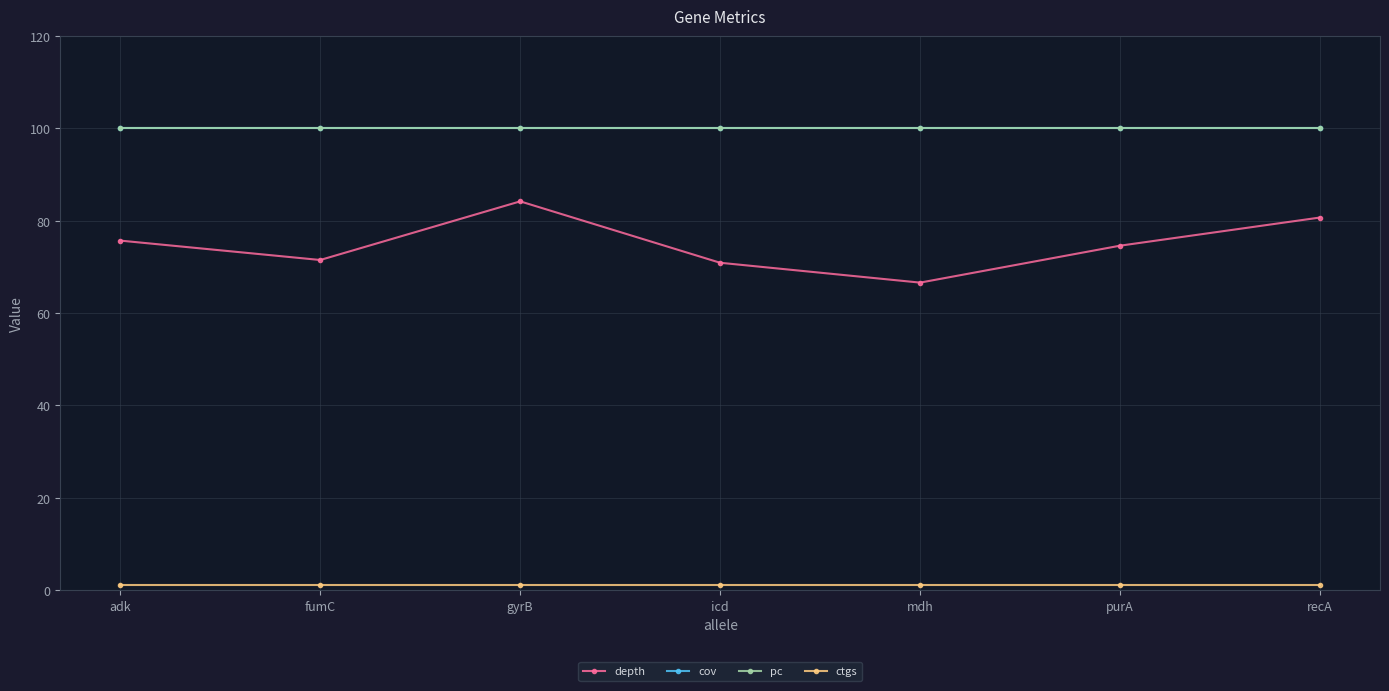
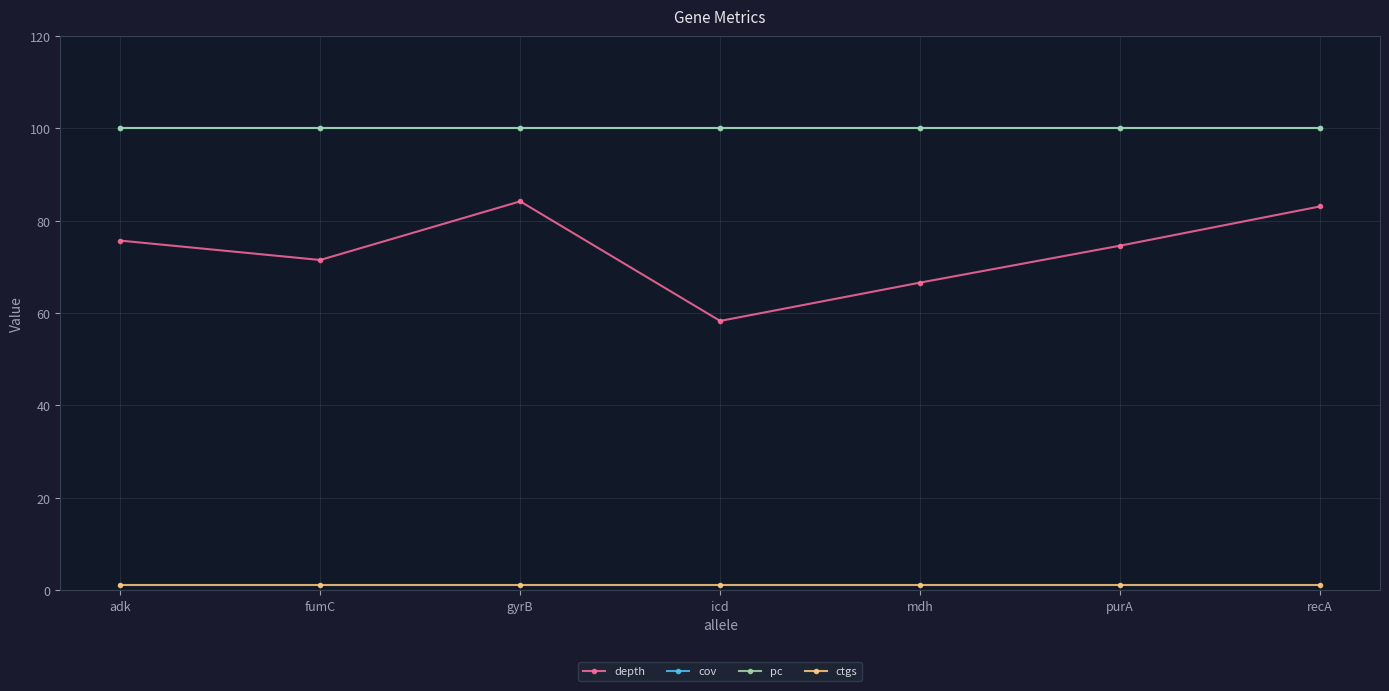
  {
    "depth": {
      "adk": 76,
      "fumC": 72,
      "gyrB": 84,
-     "icd": 71,
+     "icd": 58,
      "mdh": 67,
      "purA": 75,
-     "recA": 81
+     "recA": 83
    },
    "pc": {
      "adk": 100,
      "fumC": 100,
      "gyrB": 100,
      "icd": 100,
      "mdh": 100,
      "purA": 100,
      "recA": 100
    },
    "ctgs": {
      "adk": 1,
      "fumC": 1,
      "gyrB": 1,
      "icd": 1,
      "mdh": 1,
      "purA": 1,
      "recA": 1
    }
  }
